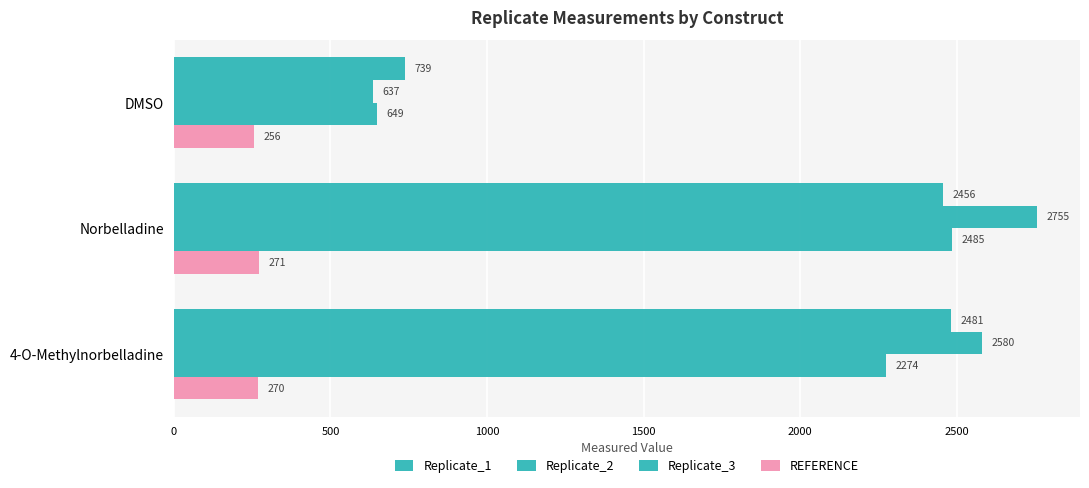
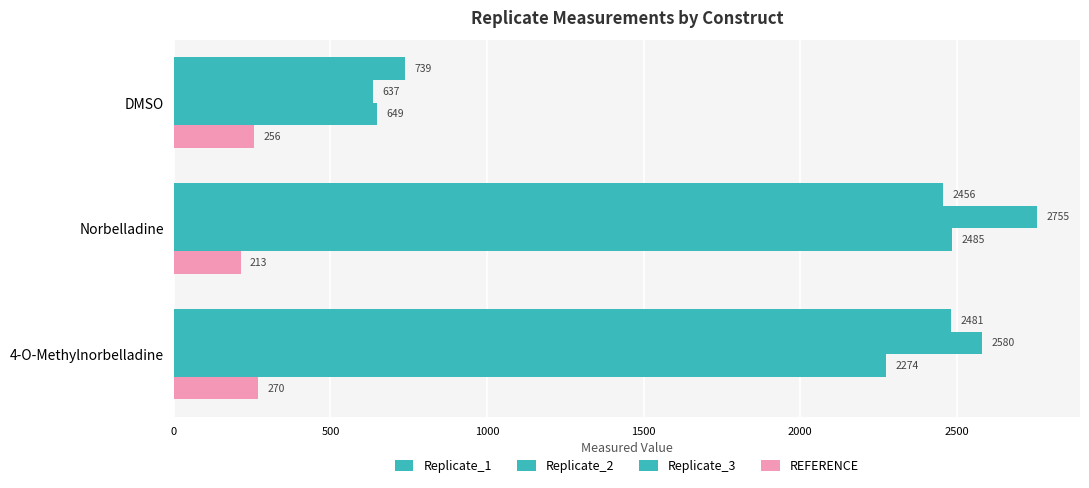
  {
    "REFERENCE": {
      "DMSO": 256,
-     "Norbelladine": 271,
+     "Norbelladine": 213,
      "4-O-Methylnorbelladine": 270
    }
  }
